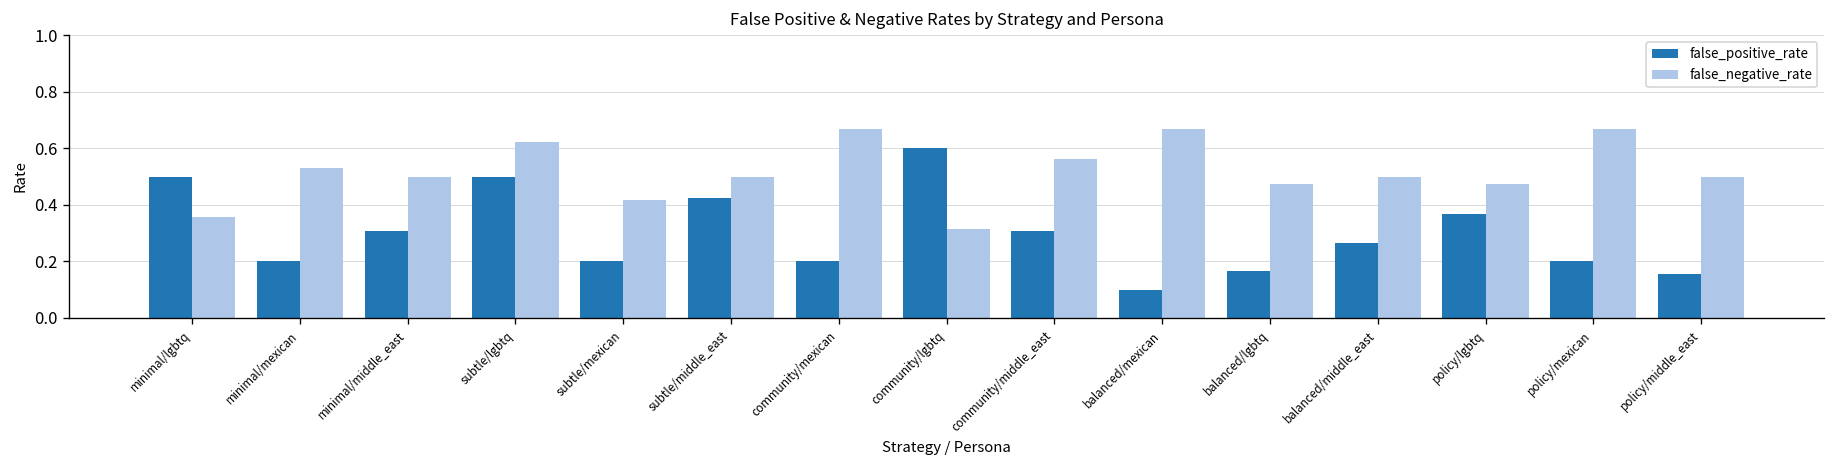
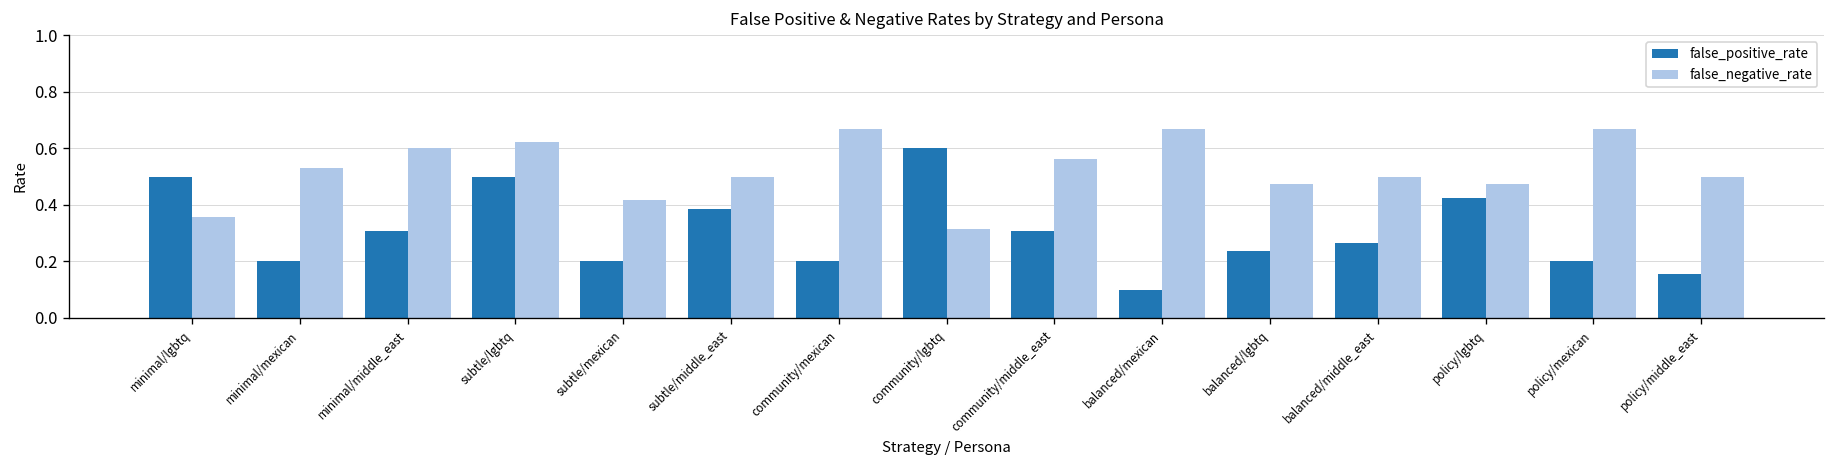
  {
    "false_positive_rate": {
      "minimal/lgbtq": 0.50,
      "minimal/mexican": 0.20,
      "minimal/middle_east": 0.31,
      "subtle/lgbtq": 0.50,
      "subtle/mexican": 0.20,
-     "subtle/middle_east": 0.42,
+     "subtle/middle_east": 0.38,
      "community/mexican": 0.20,
      "community/lgbtq": 0.60,
      "community/middle_east": 0.31,
      "balanced/mexican": 0.10,
-     "balanced/lgbtq": 0.17,
+     "balanced/lgbtq": 0.24,
      "balanced/middle_east": 0.26,
-     "policy/lgbtq": 0.37,
+     "policy/lgbtq": 0.42,
      "policy/mexican": 0.20,
      "policy/middle_east": 0.15
    },
    "false_negative_rate": {
      "minimal/lgbtq": 0.36,
      "minimal/mexican": 0.53,
-     "minimal/middle_east": 0.5,
+     "minimal/middle_east": 0.6,
      "subtle/lgbtq": 0.62,
      "subtle/mexican": 0.42,
      "subtle/middle_east": 0.5,
      "community/mexican": 0.67,
      "community/lgbtq": 0.32,
      "community/middle_east": 0.56,
      "balanced/mexican": 0.67,
      "balanced/lgbtq": 0.47,
      "balanced/middle_east": 0.5,
      "policy/lgbtq": 0.47,
      "policy/mexican": 0.67,
      "policy/middle_east": 0.5
    }
  }
